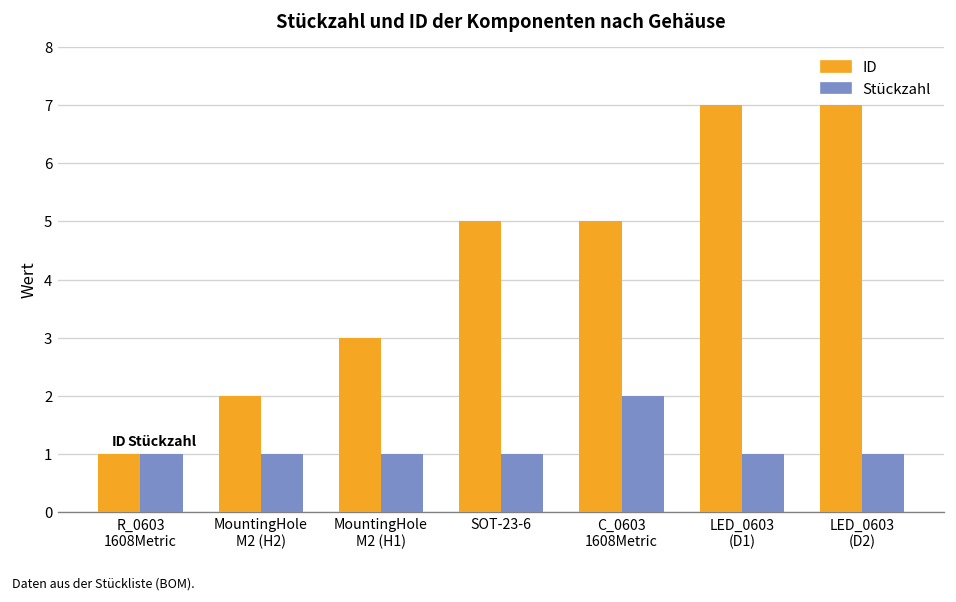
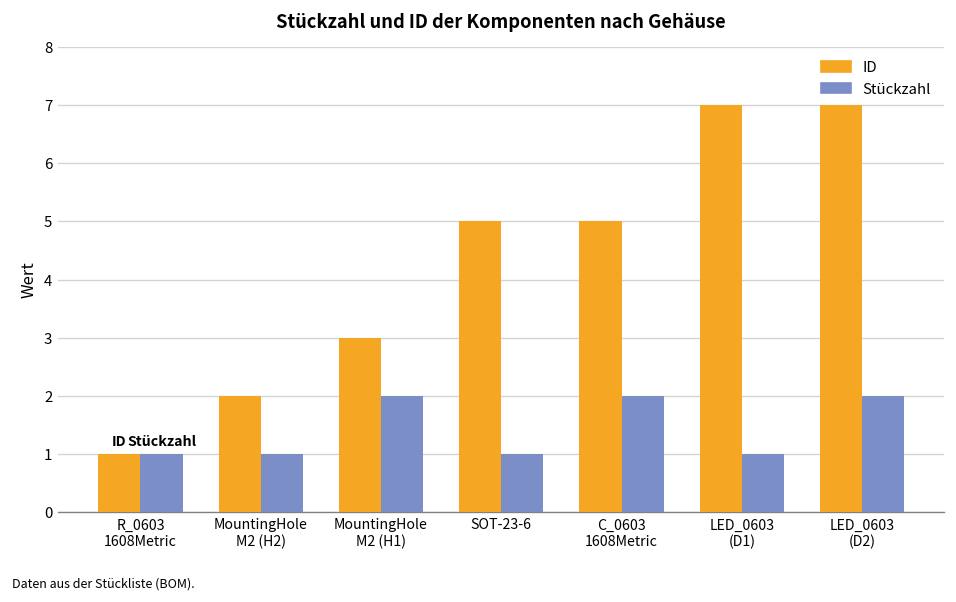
  {
    "ID": {
      "R_0603 1608Metric": 1,
      "MountingHole M2 (H2)": 2,
      "MountingHole M2 (H1)": 3,
      "SOT-23-6": 5,
      "C_0603 1608Metric": 5,
      "LED_0603 (D1)": 7,
      "LED_0603 (D2)": 7
    },
    "Stückzahl": {
      "R_0603 1608Metric": 1,
      "MountingHole M2 (H2)": 1,
-     "MountingHole M2 (H1)": 1,
+     "MountingHole M2 (H1)": 2,
      "SOT-23-6": 1,
      "C_0603 1608Metric": 2,
      "LED_0603 (D1)": 1,
-     "LED_0603 (D2)": 1
+     "LED_0603 (D2)": 2
    }
  }
